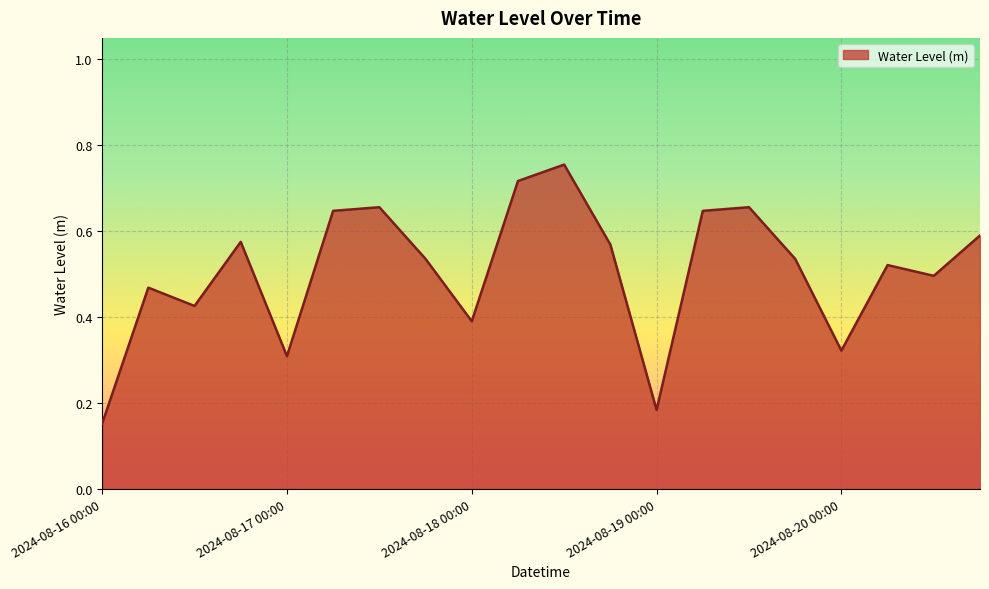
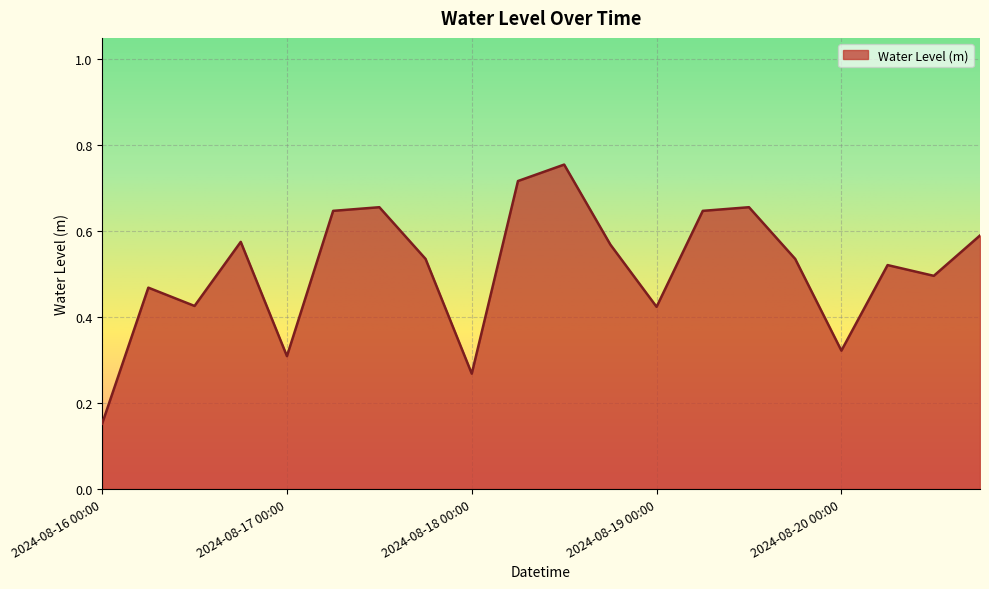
  {
    "2024-08-16 00:00": 0.15,
    "2024-08-17 00:00": 0.31,
-   "2024-08-18 00:00": 0.39,
-   "2024-08-19 00:00": 0.18,
+   "2024-08-18 00:00": 0.27,
+   "2024-08-19 00:00": 0.42,
    "2024-08-20 00:00": 0.32
  }
